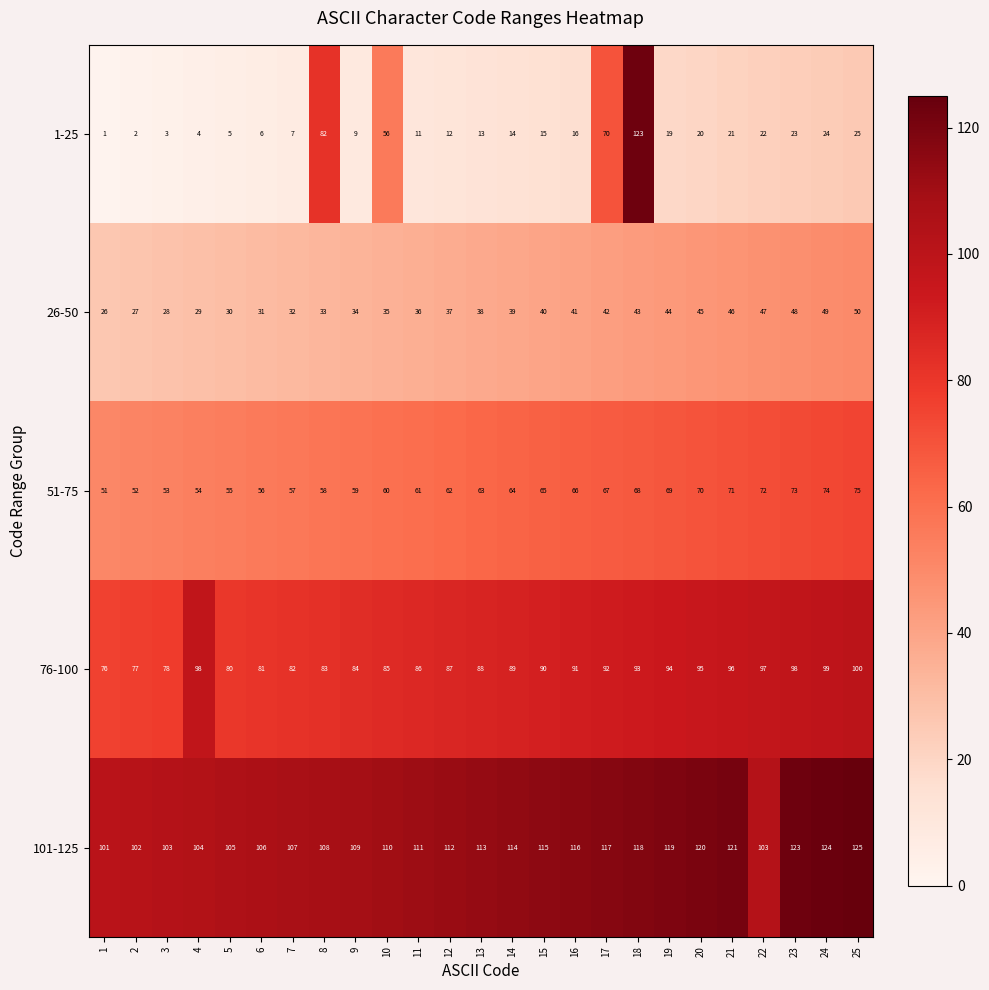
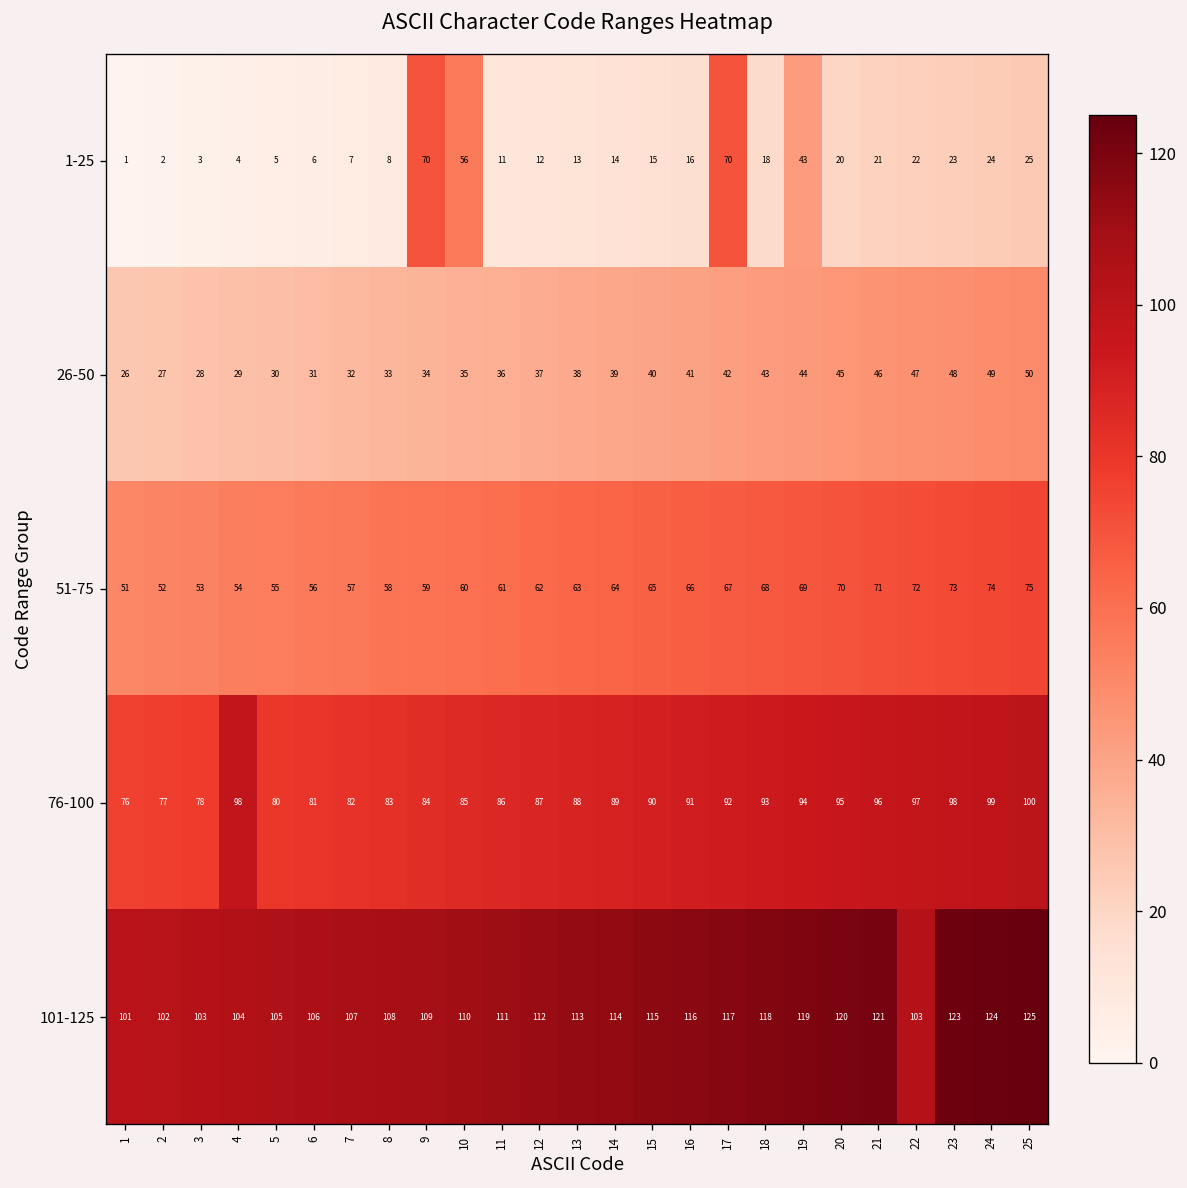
  {
    "1-25": {
      "1": 1,
      "2": 2,
      "3": 3,
      "4": 4,
      "5": 5,
      "6": 6,
      "7": 7,
-     "8": 82,
-     "9": 9,
+     "8": 8,
+     "9": 70,
      "10": 56,
      "11": 11,
      "12": 12,
      "13": 13,
      "14": 14,
      "15": 15,
      "16": 16,
      "17": 70,
-     "18": 123,
-     "19": 19,
+     "18": 18,
+     "19": 43,
      "20": 20,
      "21": 21,
      "22": 22,
      "23": 23,
      "24": 24,
      "25": 25
    },
    "26-50": {
      "1": 26,
      "2": 27,
      "3": 28,
      "4": 29,
      "5": 30,
      "6": 31,
      "7": 32,
      "8": 33,
      "9": 34,
      "10": 35,
      "11": 36,
      "12": 37,
      "13": 38,
      "14": 39,
      "15": 40,
      "16": 41,
      "17": 42,
      "18": 43,
      "19": 44,
      "20": 45,
      "21": 46,
      "22": 47,
      "23": 48,
      "24": 49,
      "25": 50
    },
    "51-75": {
      "1": 51,
      "2": 52,
      "3": 53,
      "4": 54,
      "5": 55,
      "6": 56,
      "7": 57,
      "8": 58,
      "9": 59,
      "10": 60,
      "11": 61,
      "12": 62,
      "13": 63,
      "14": 64,
      "15": 65,
      "16": 66,
      "17": 67,
      "18": 68,
      "19": 69,
      "20": 70,
      "21": 71,
      "22": 72,
      "23": 73,
      "24": 74,
      "25": 75
    },
    "76-100": {
      "1": 76,
      "2": 77,
      "3": 78,
      "4": 98,
      "5": 80,
      "6": 81,
      "7": 82,
      "8": 83,
      "9": 84,
      "10": 85,
      "11": 86,
      "12": 87,
      "13": 88,
      "14": 89,
      "15": 90,
      "16": 91,
      "17": 92,
      "18": 93,
      "19": 94,
      "20": 95,
      "21": 96,
      "22": 97,
      "23": 98,
      "24": 99,
      "25": 100
    },
    "101-125": {
      "1": 101,
      "2": 102,
      "3": 103,
      "4": 104,
      "5": 105,
      "6": 106,
      "7": 107,
      "8": 108,
      "9": 109,
      "10": 110,
      "11": 111,
      "12": 112,
      "13": 113,
      "14": 114,
      "15": 115,
      "16": 116,
      "17": 117,
      "18": 118,
      "19": 119,
      "20": 120,
      "21": 121,
      "22": 103,
      "23": 123,
      "24": 124,
      "25": 125
    }
  }
